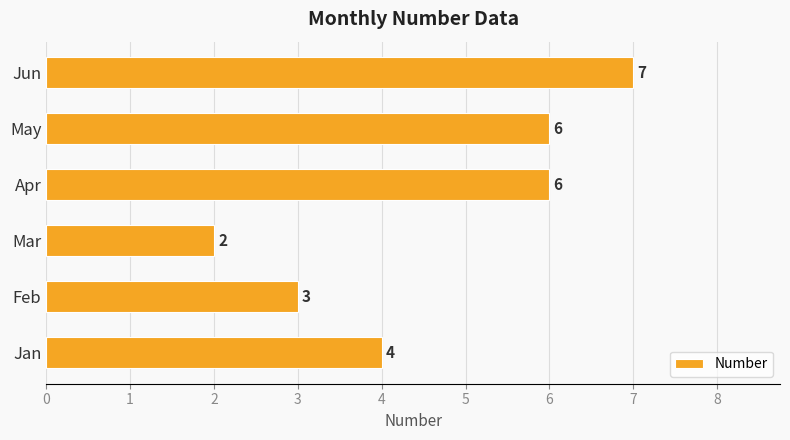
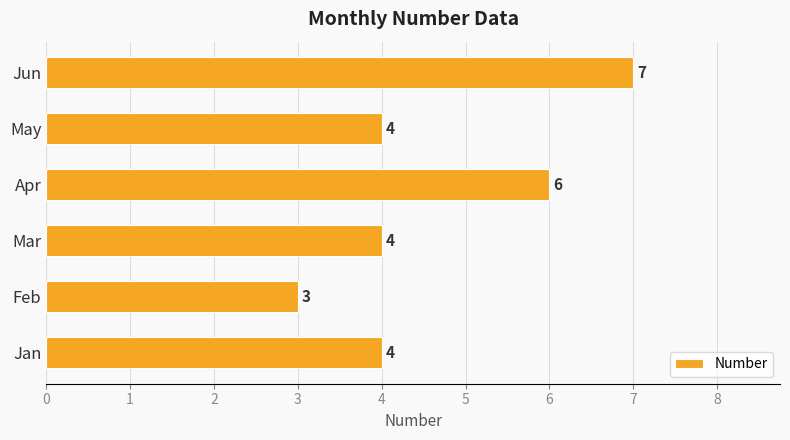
  {
    "Jun": 7,
-   "May": 6,
+   "May": 4,
    "Apr": 6,
-   "Mar": 2,
+   "Mar": 4,
    "Feb": 3,
    "Jan": 4
  }
